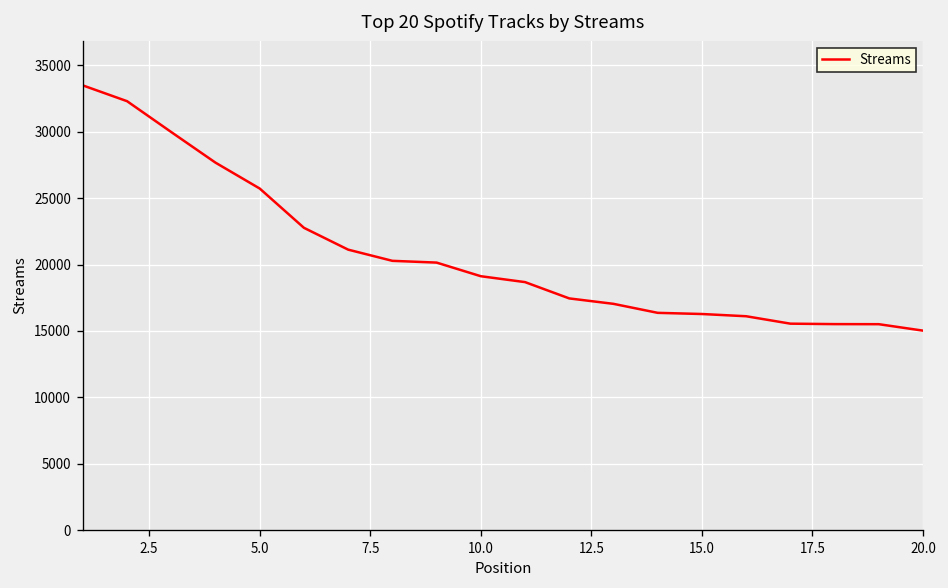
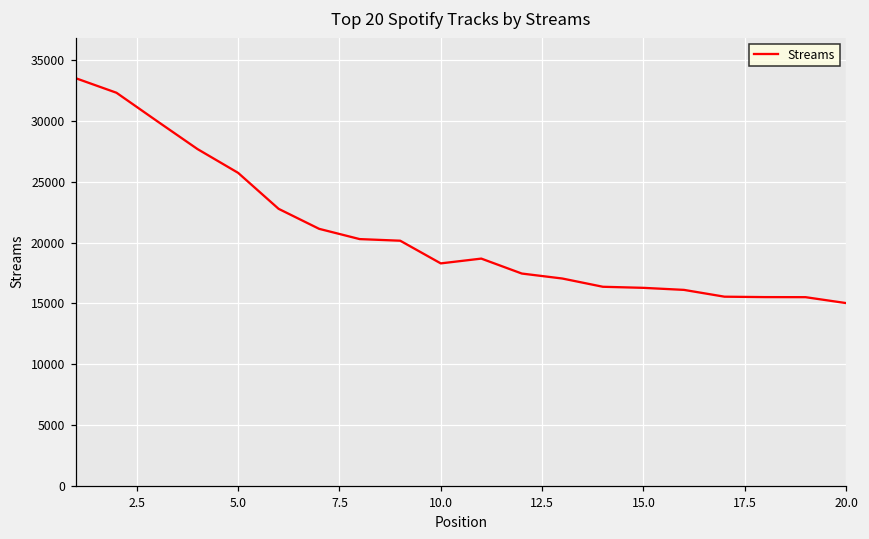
  {
    "5.0": 25700,
-   "10.0": 19100,
+   "10.0": 18300,
    "15.0": 16300,
    "20.0": 15000
  }
